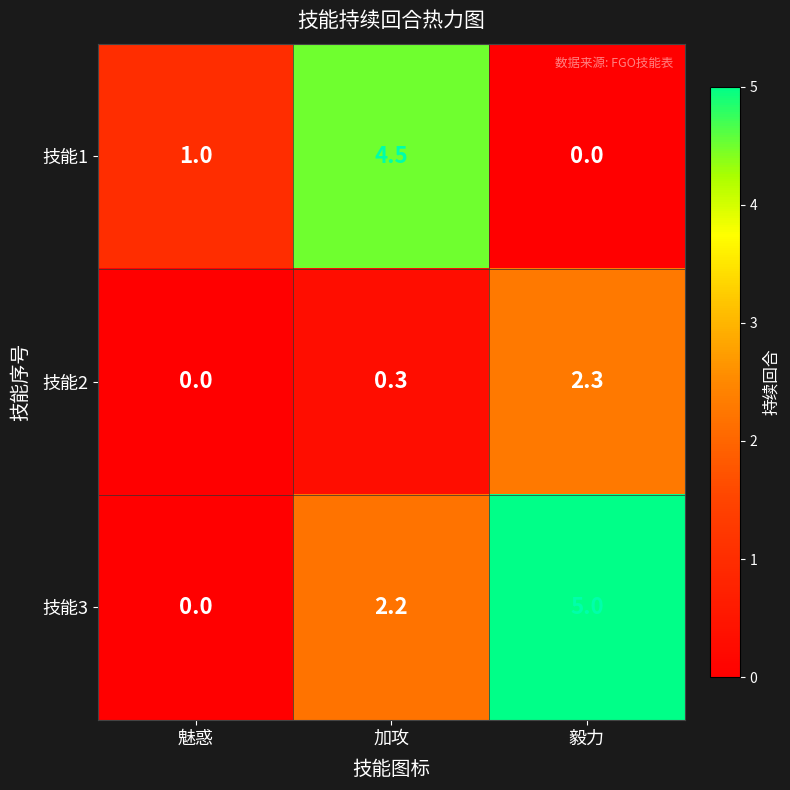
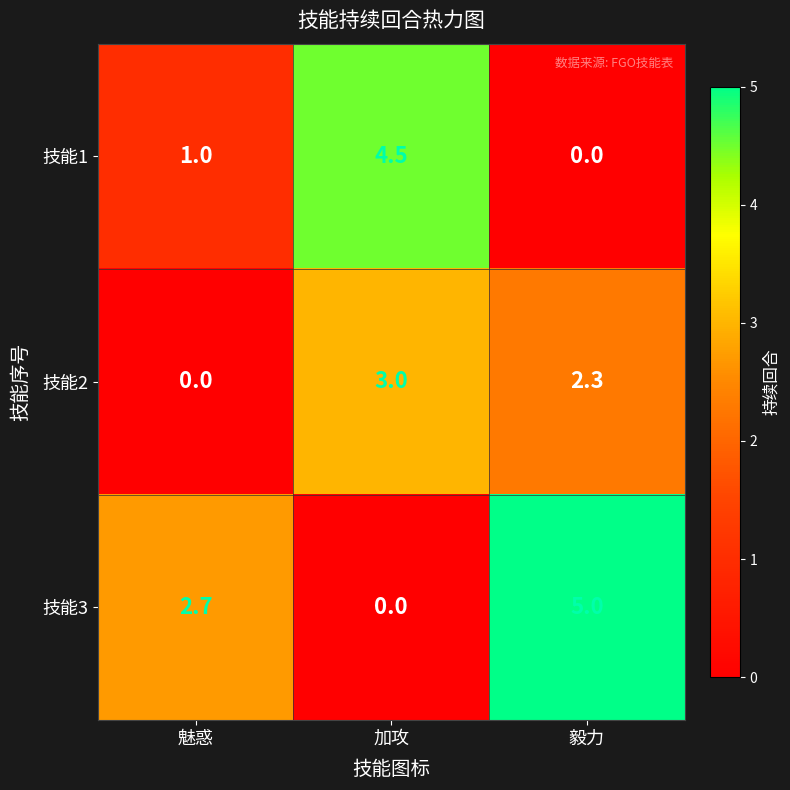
  {
    "技能1": {
      "魅惑": 1.0,
      "加攻": 4.5
    },
    "技能2": {
      "魅惑": 0.0,
-     "加攻": 0.3,
+     "加攻": 3.0,
      "毅力": 2.3
    },
    "技能3": {
-     "魅惑": 0.0,
-     "加攻": 2.2
+     "魅惑": 2.7,
+     "加攻": 0.0
    }
  }
